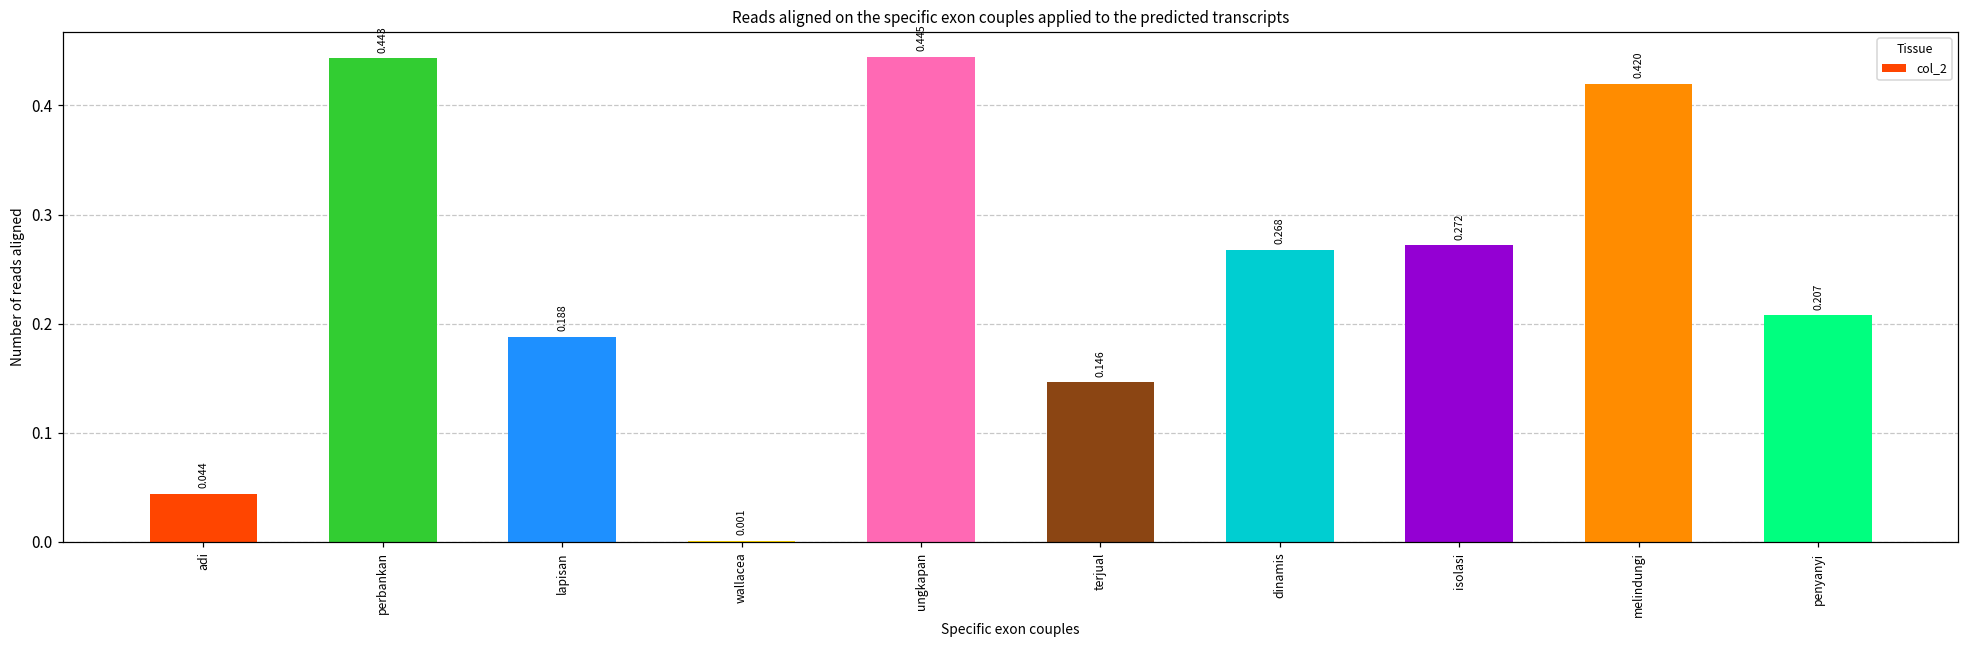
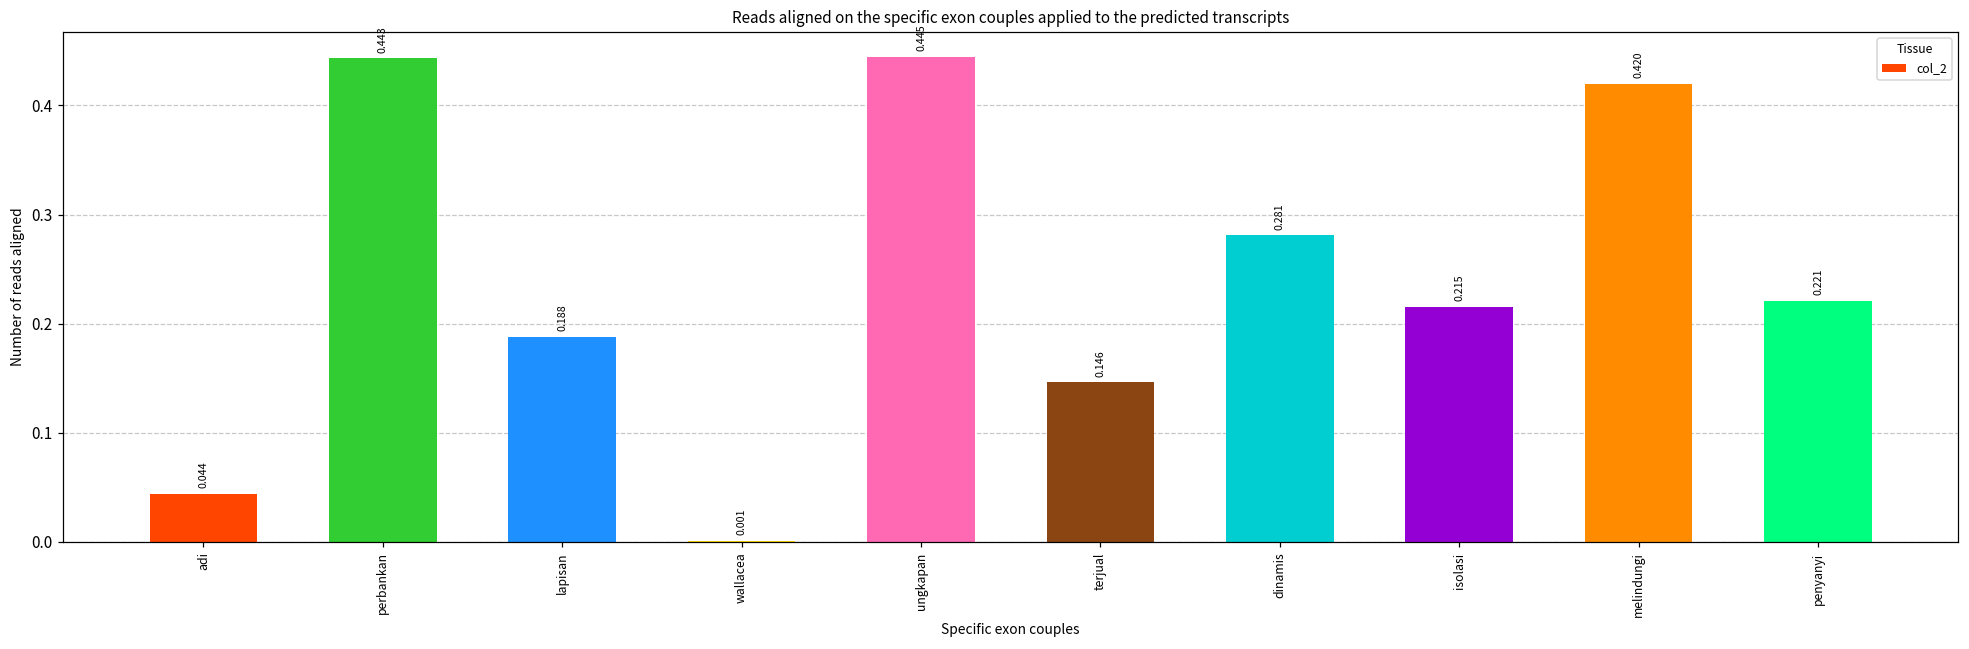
  {
    "adi": 0.044,
    "perbankan": 0.443,
    "lapisan": 0.188,
    "wallacea": 0.001,
    "ungkapan": 0.445,
    "terjual": 0.146,
-   "dinamis": 0.268,
-   "isolasi": 0.272,
+   "dinamis": 0.281,
+   "isolasi": 0.215,
    "melindungi": 0.420,
-   "penyanyi": 0.207
+   "penyanyi": 0.221
  }
